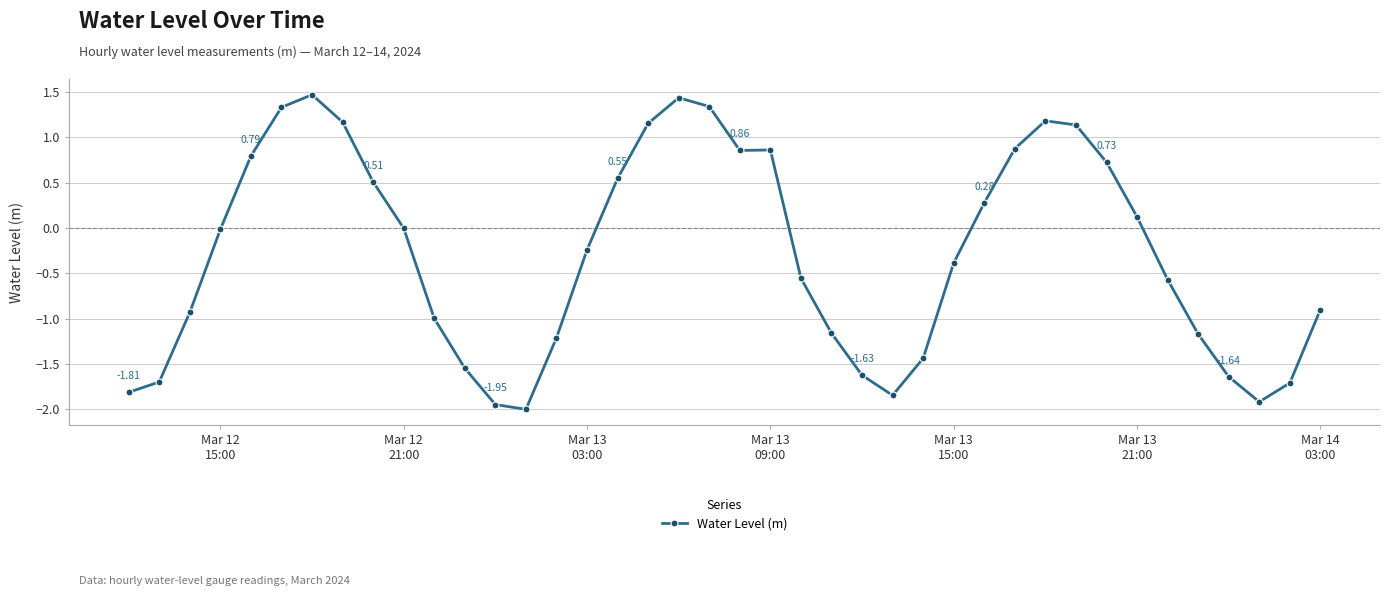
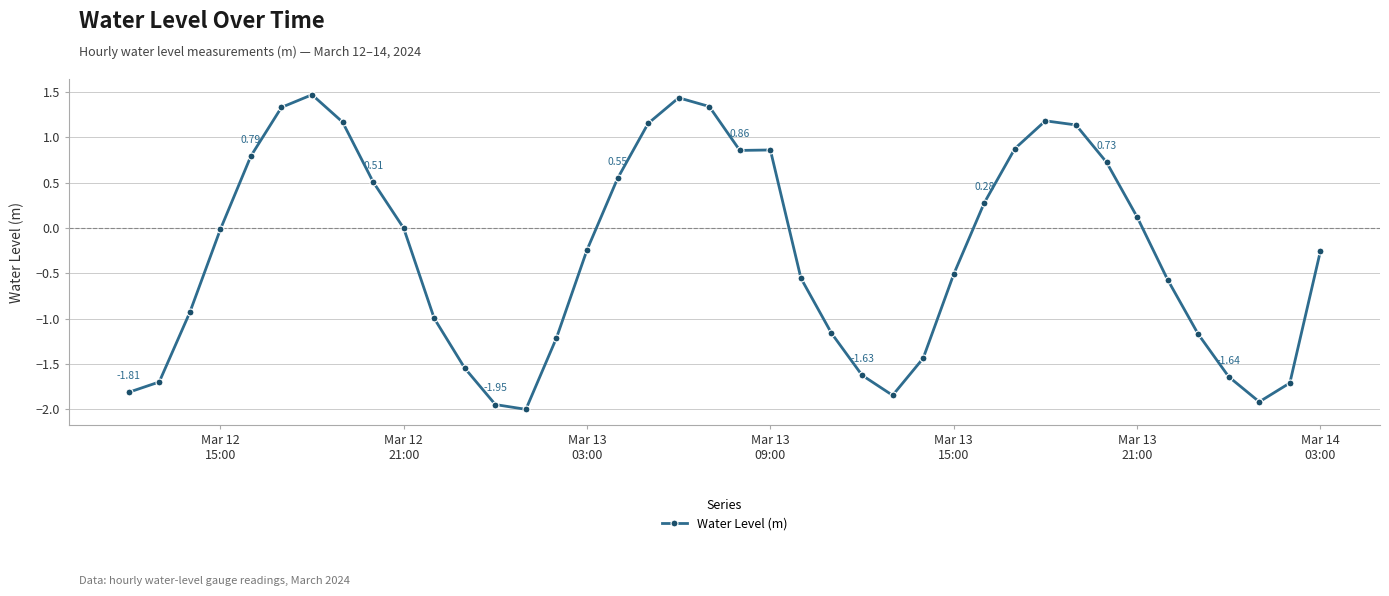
  {
    "Mar 12 15:00": 0.0,
    "Mar 12 21:00": 0.0,
    "Mar 13 03:00": -0.2,
-   "Mar 13 15:00": -0.4,
+   "Mar 13 15:00": -0.5,
    "Mar 13 21:00": 0.1,
-   "Mar 14 03:00": -0.9
+   "Mar 14 03:00": -0.3
  }
